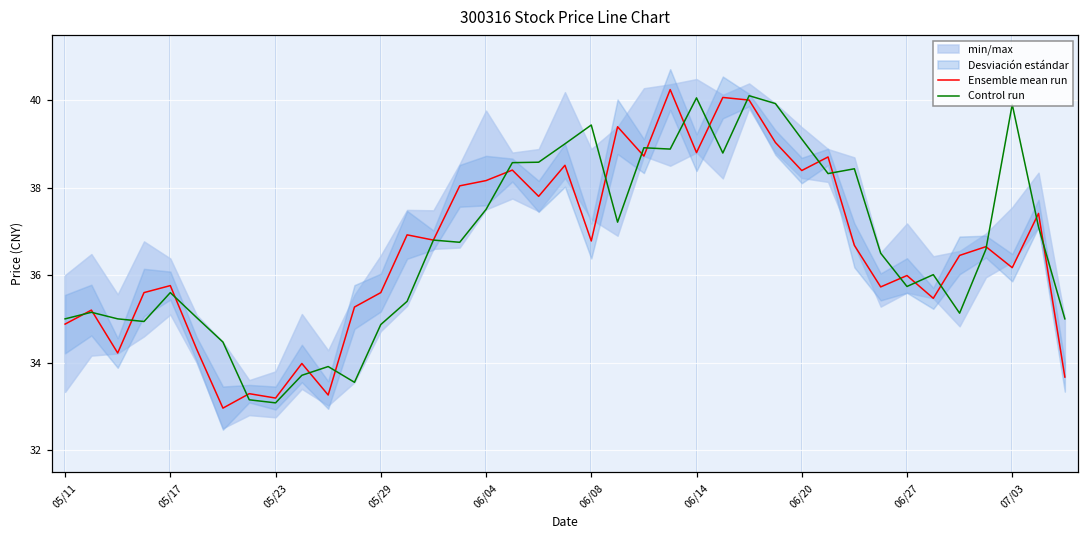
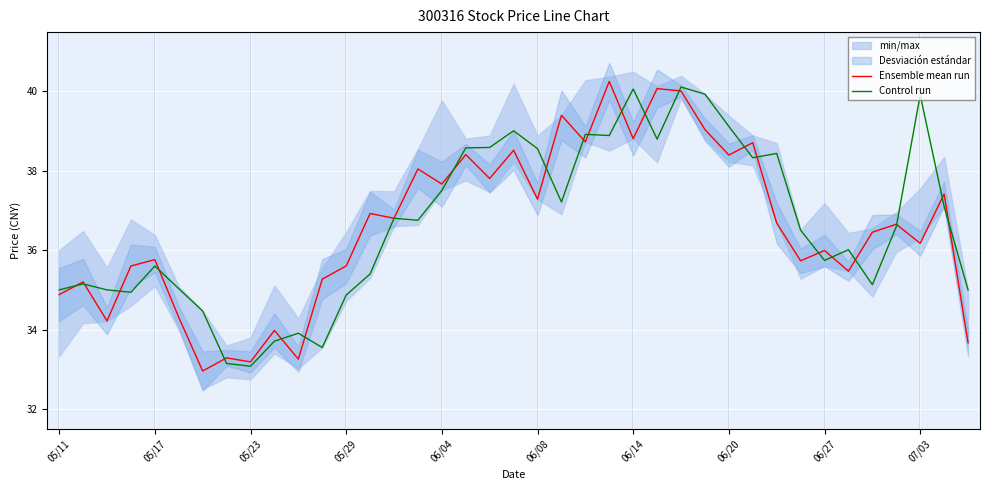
  {
    "Ensemble mean run": {
      "05/11": 34.9,
      "05/17": 35.8,
      "05/23": 33.2,
      "05/29": 35.6,
-     "06/04": 38.2,
-     "06/08": 36.8,
+     "06/04": 37.7,
+     "06/08": 37.3,
      "06/14": 38.8,
      "06/20": 38.4,
      "06/27": 36.0,
      "07/03": 36.2
    },
    "Control run": {
      "05/11": 35.0,
      "05/17": 35.6,
      "05/23": 33.1,
      "05/29": 34.9,
      "06/04": 37.5,
-     "06/08": 39.4,
+     "06/08": 38.6,
      "06/14": 40.1,
      "06/20": 39.1,
      "06/27": 35.7
    }
  }
